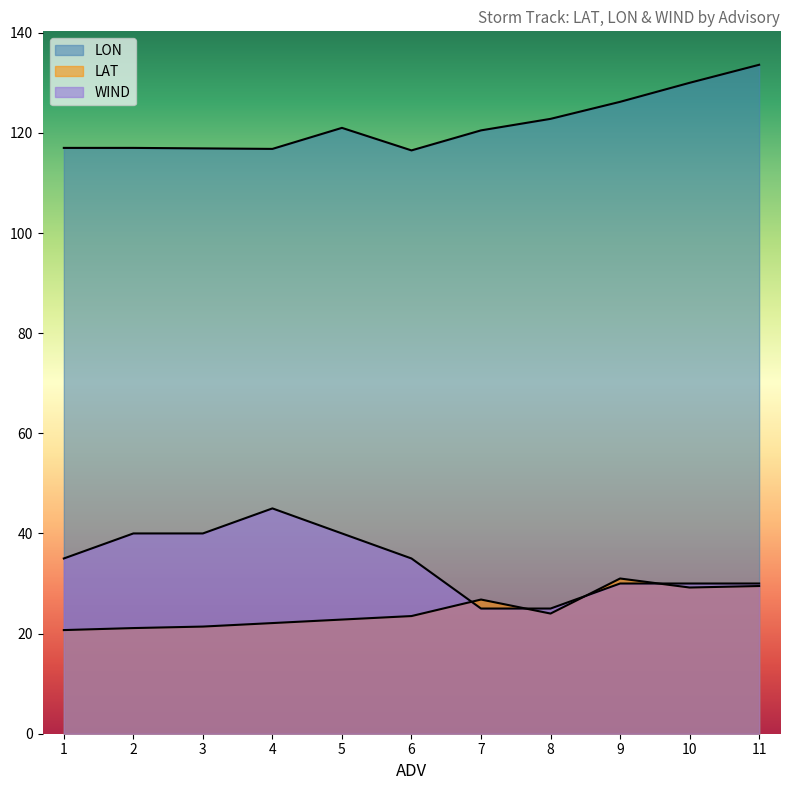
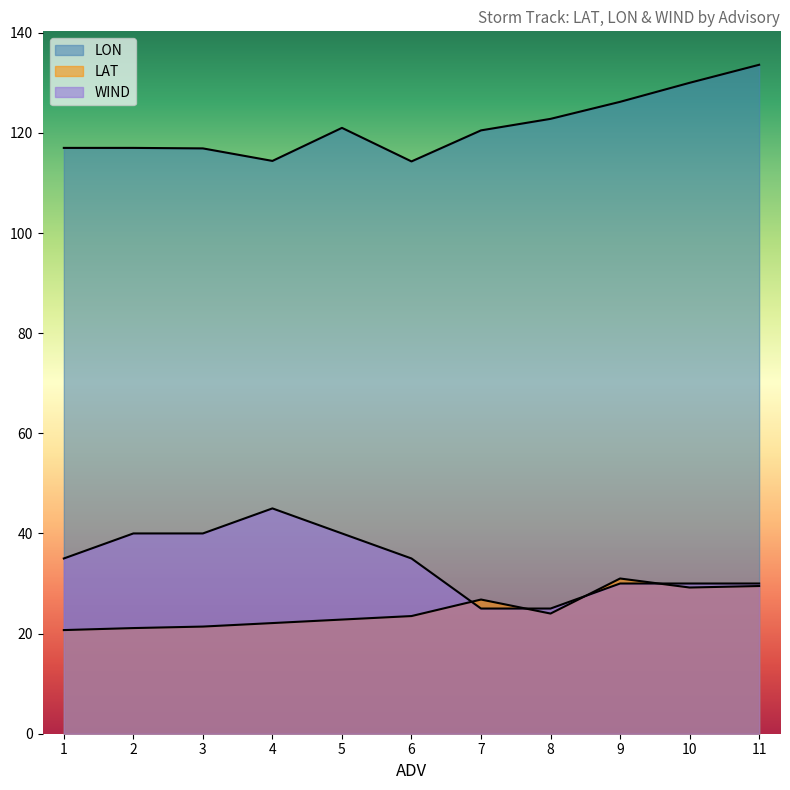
  {
    "LON": {
      "1": 117,
      "2": 117,
      "3": 117,
-     "4": 117,
+     "4": 114,
      "5": 121,
-     "6": 117,
+     "6": 114,
      "7": 121,
      "8": 123,
      "9": 126,
      "10": 130,
      "11": 134
    },
    "LAT": {
      "1": 21,
      "2": 21,
      "3": 21,
      "4": 22,
      "5": 23,
      "6": 24,
      "7": 27,
      "8": 24,
      "9": 31,
      "10": 29
    },
    "WIND": {
      "1": 35,
      "2": 40,
      "3": 40,
      "4": 45,
      "5": 40,
      "6": 35,
      "7": 25,
      "8": 25,
      "9": 30,
      "10": 30
    }
  }
